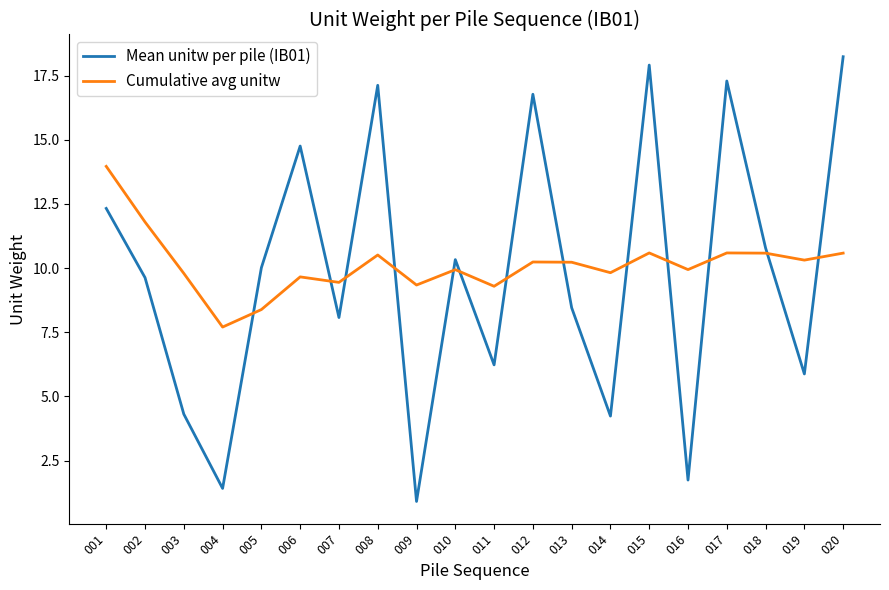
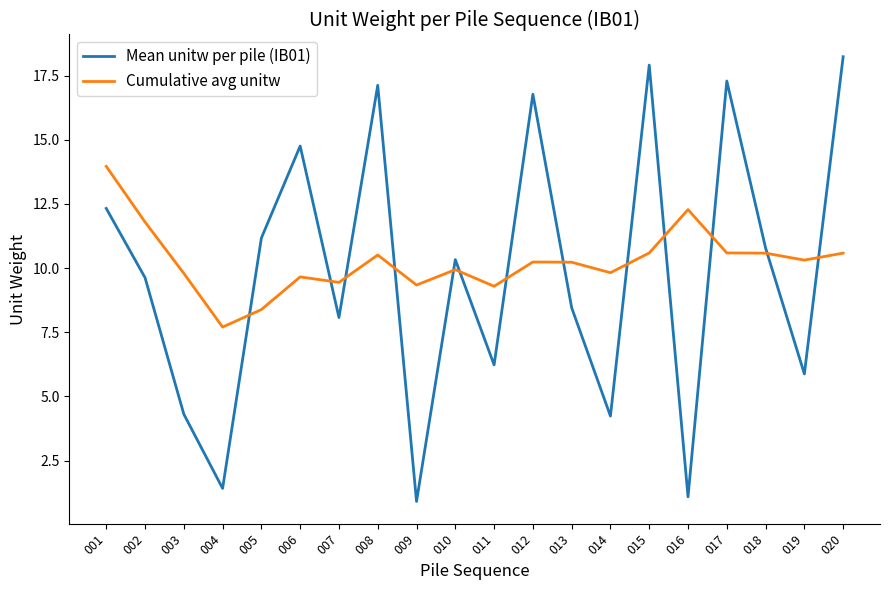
  {
    "Mean unitw per pile (IB01)": {
      "001": 12.3,
      "002": 9.6,
      "003": 4.3,
      "004": 1.4,
-     "005": 10.0,
+     "005": 11.2,
      "006": 14.8,
      "007": 8.1,
      "008": 17.1,
      "009": 0.9,
      "010": 10.3,
      "011": 6.2,
      "012": 16.8,
      "013": 8.5,
      "014": 4.2,
      "015": 17.9,
-     "016": 1.7,
+     "016": 1.1,
      "017": 17.3,
      "018": 10.8,
      "019": 5.9,
      "020": 18.2
    },
    "Cumulative avg unitw": {
      "001": 14.0,
      "002": 11.8,
      "003": 9.8,
      "004": 7.7,
      "005": 8.4,
      "006": 9.7,
      "007": 9.4,
      "008": 10.5,
      "009": 9.3,
      "010": 9.9,
      "011": 9.3,
      "012": 10.2,
      "013": 10.2,
      "014": 9.8,
      "015": 10.6,
-     "016": 9.9,
+     "016": 12.3,
      "017": 10.6,
      "018": 10.6,
      "019": 10.3,
      "020": 10.6
    }
  }
